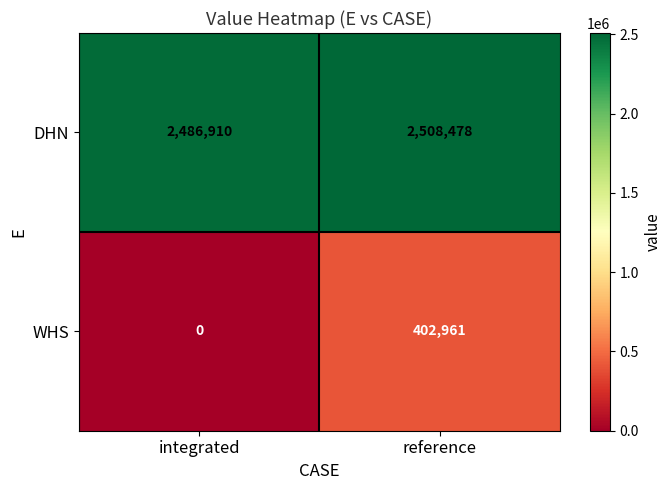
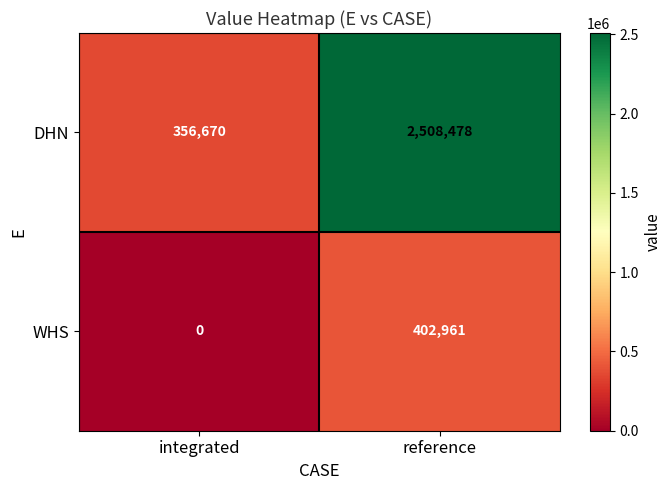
  {
    "DHN": {
-     "integrated": "2,486,910",
+     "integrated": "356,670",
      "reference": "2,508,478"
    },
    "WHS": {
      "integrated": "0",
      "reference": "402,961"
    }
  }
